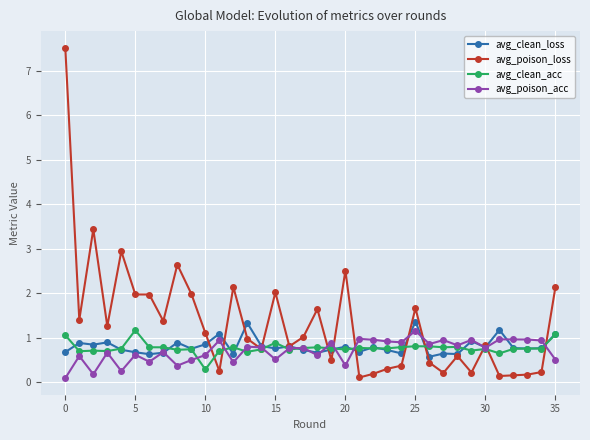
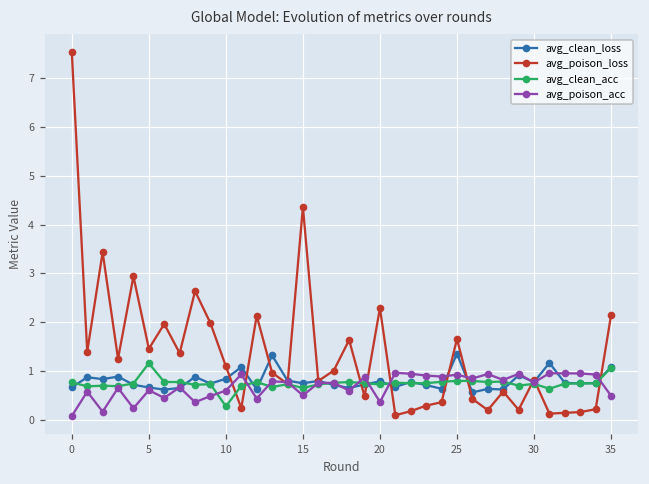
  {
    "avg_clean_loss": {
      "0": 0.7,
      "10": 0.9,
      "15": 0.8,
      "20": 0.8,
      "25": 1.4
    },
    "avg_poison_loss": {
      "0": 7.5,
-     "5": 2.0,
+     "5": 1.5,
      "10": 1.1,
-     "15": 2.0,
-     "20": 2.5,
+     "15": 4.4,
+     "20": 2.3,
      "25": 1.7,
      "35": 2.1
    },
    "avg_clean_acc": {
-     "0": 1.1,
+     "0": 0.8,
      "5": 1.2,
      "10": 0.3,
-     "15": 0.9,
+     "15": 0.7,
      "20": 0.7,
      "25": 0.8
    },
    "avg_poison_acc": {
      "0": 0.1,
      "10": 0.6,
      "15": 0.5,
      "20": 0.4,
-     "25": 1.2,
+     "25": 0.9,
      "35": 0.5
    }
  }
